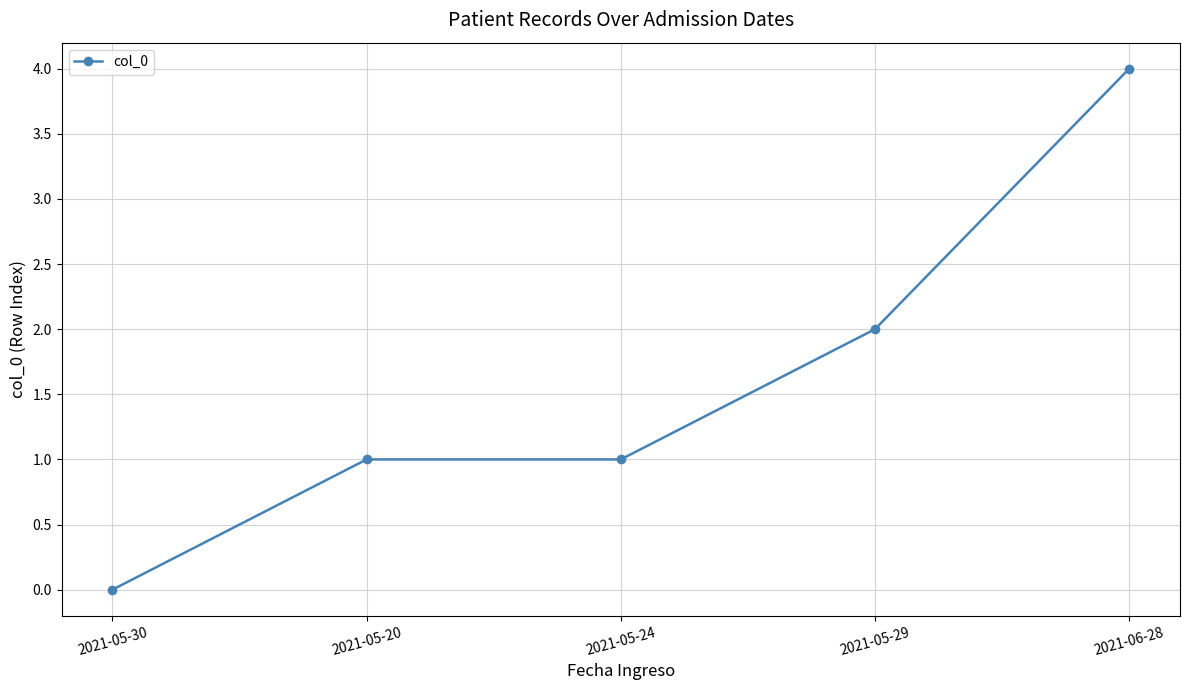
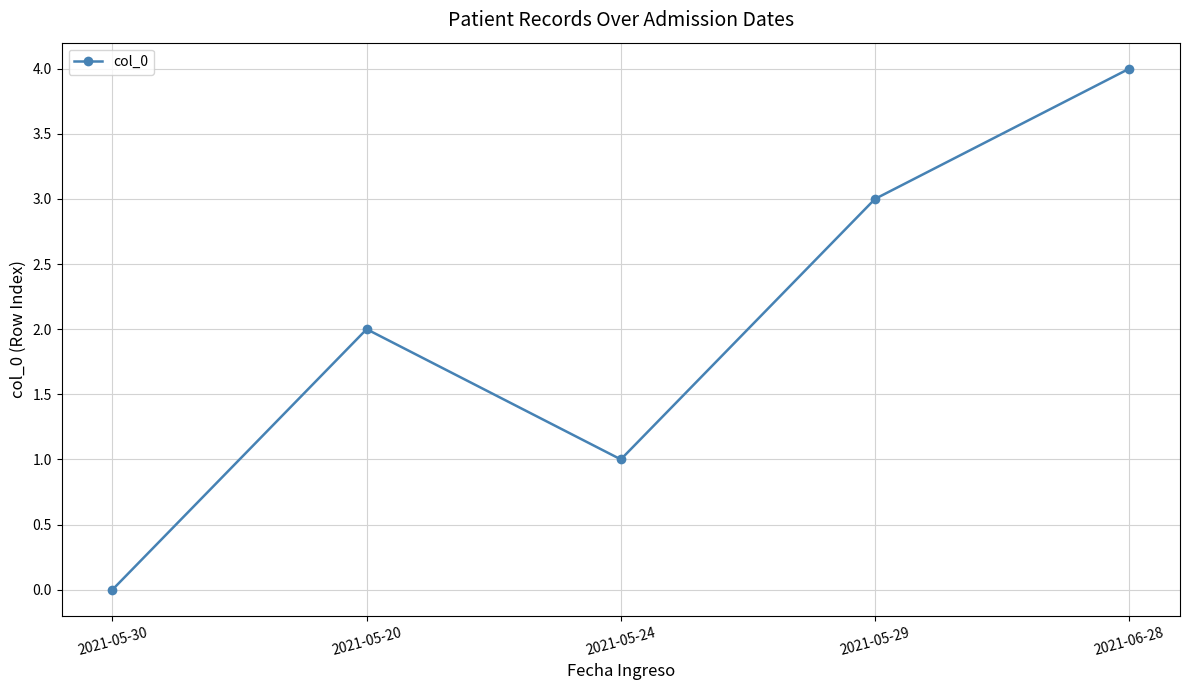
  {
    "2021-05-30": 0,
-   "2021-05-20": 1,
+   "2021-05-20": 2,
    "2021-05-24": 1,
-   "2021-05-29": 2,
+   "2021-05-29": 3,
    "2021-06-28": 4
  }
